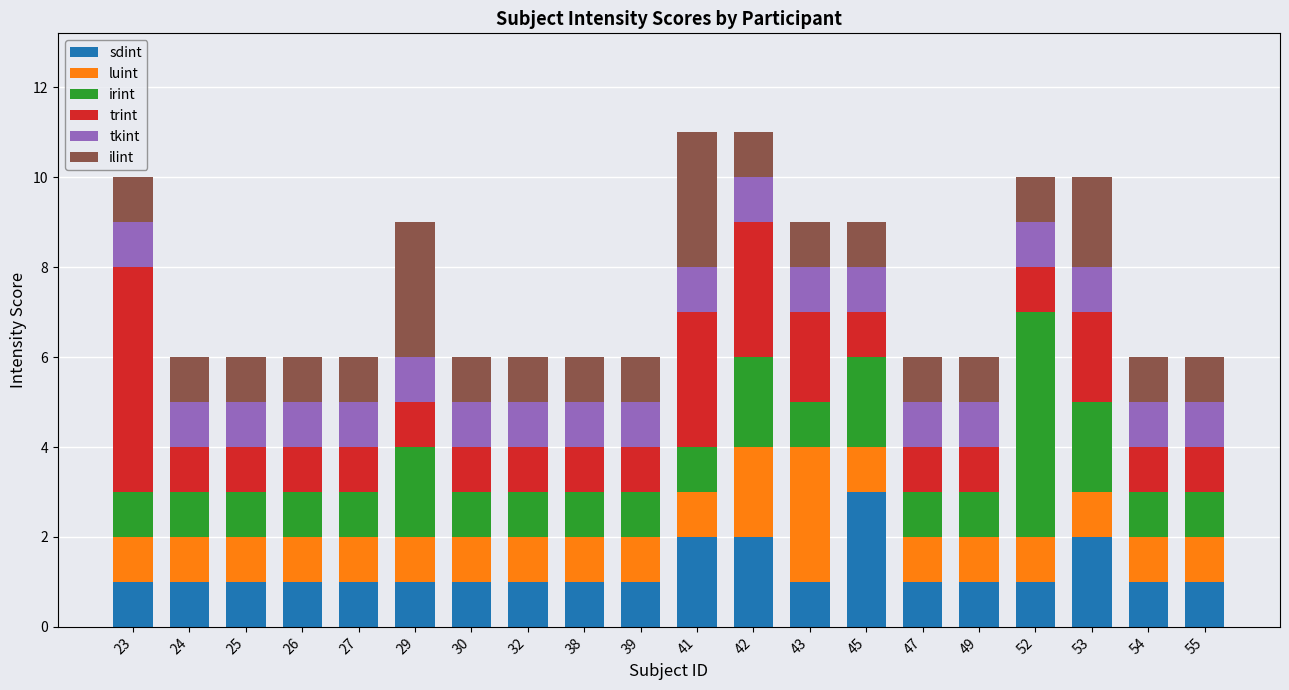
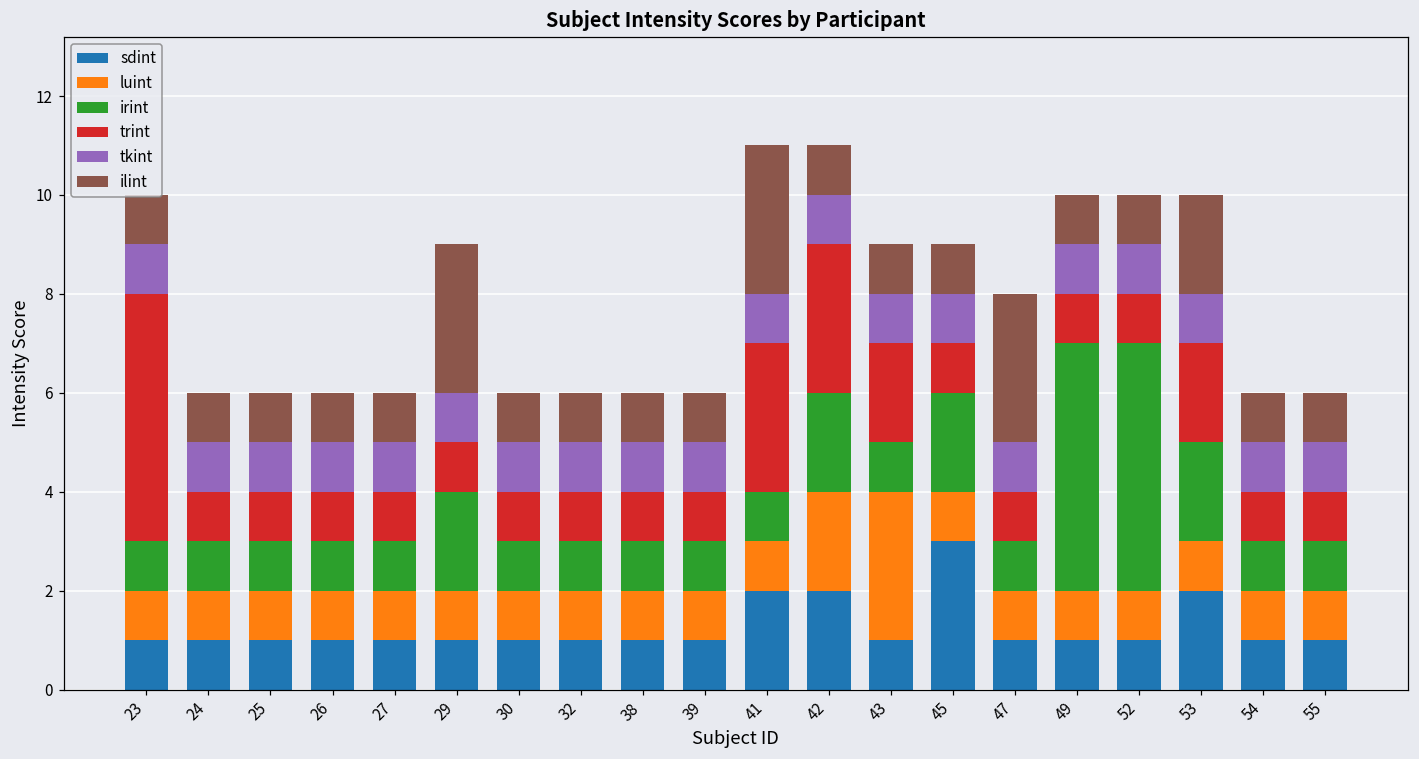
  {
    "sdint": {
      "23": 1,
      "24": 1,
      "25": 1,
      "26": 1,
      "27": 1,
      "29": 1,
      "30": 1,
      "32": 1,
      "38": 1,
      "39": 1,
      "41": 2,
      "42": 2,
      "43": 1,
      "45": 3,
      "47": 1,
      "49": 1,
      "52": 1,
      "53": 2,
      "54": 1,
      "55": 1
    },
    "luint": {
      "23": 1,
      "24": 1,
      "25": 1,
      "26": 1,
      "27": 1,
      "29": 1,
      "30": 1,
      "32": 1,
      "38": 1,
      "39": 1,
      "41": 1,
      "42": 2,
      "43": 3,
      "45": 1,
      "47": 1,
      "49": 1,
      "52": 1,
      "53": 1,
      "54": 1,
      "55": 1
    },
    "irint": {
      "23": 1,
      "24": 1,
      "25": 1,
      "26": 1,
      "27": 1,
      "29": 2,
      "30": 1,
      "32": 1,
      "38": 1,
      "39": 1,
      "41": 1,
      "42": 2,
      "43": 1,
      "45": 2,
      "47": 1,
-     "49": 1,
+     "49": 5,
      "52": 5,
      "53": 2,
      "54": 1,
      "55": 1
    },
    "trint": {
      "23": 5,
      "24": 1,
      "25": 1,
      "26": 1,
      "27": 1,
      "29": 1,
      "30": 1,
      "32": 1,
      "38": 1,
      "39": 1,
      "41": 3,
      "42": 3,
      "43": 2,
      "45": 1,
      "47": 1,
      "49": 1,
      "52": 1,
      "53": 2,
      "54": 1,
      "55": 1
    },
    "tkint": {
      "23": 1,
      "24": 1,
      "25": 1,
      "26": 1,
      "27": 1,
      "29": 1,
      "30": 1,
      "32": 1,
      "38": 1,
      "39": 1,
      "41": 1,
      "42": 1,
      "43": 1,
      "45": 1,
      "47": 1,
      "49": 1,
      "52": 1,
      "53": 1,
      "54": 1,
      "55": 1
    },
    "ilint": {
      "23": 1,
      "24": 1,
      "25": 1,
      "26": 1,
      "27": 1,
      "29": 3,
      "30": 1,
      "32": 1,
      "38": 1,
      "39": 1,
      "41": 3,
      "42": 1,
      "43": 1,
      "45": 1,
-     "47": 1,
+     "47": 3,
      "49": 1,
      "52": 1,
      "53": 2,
      "54": 1,
      "55": 1
    }
  }
